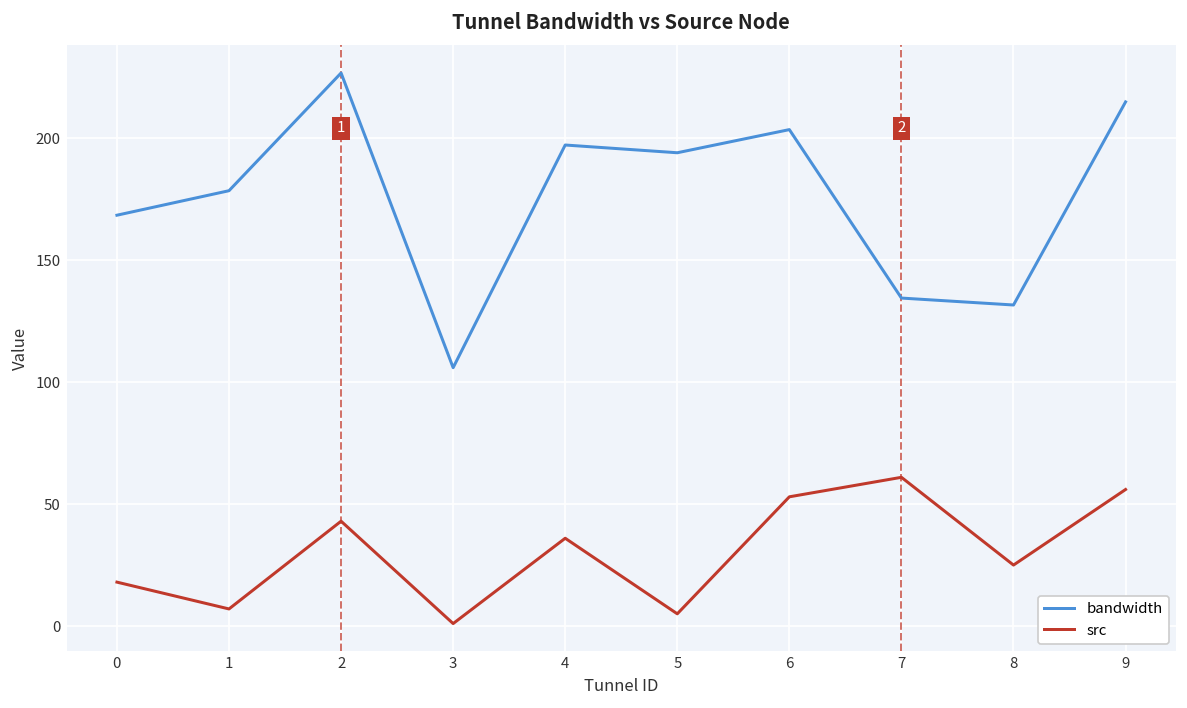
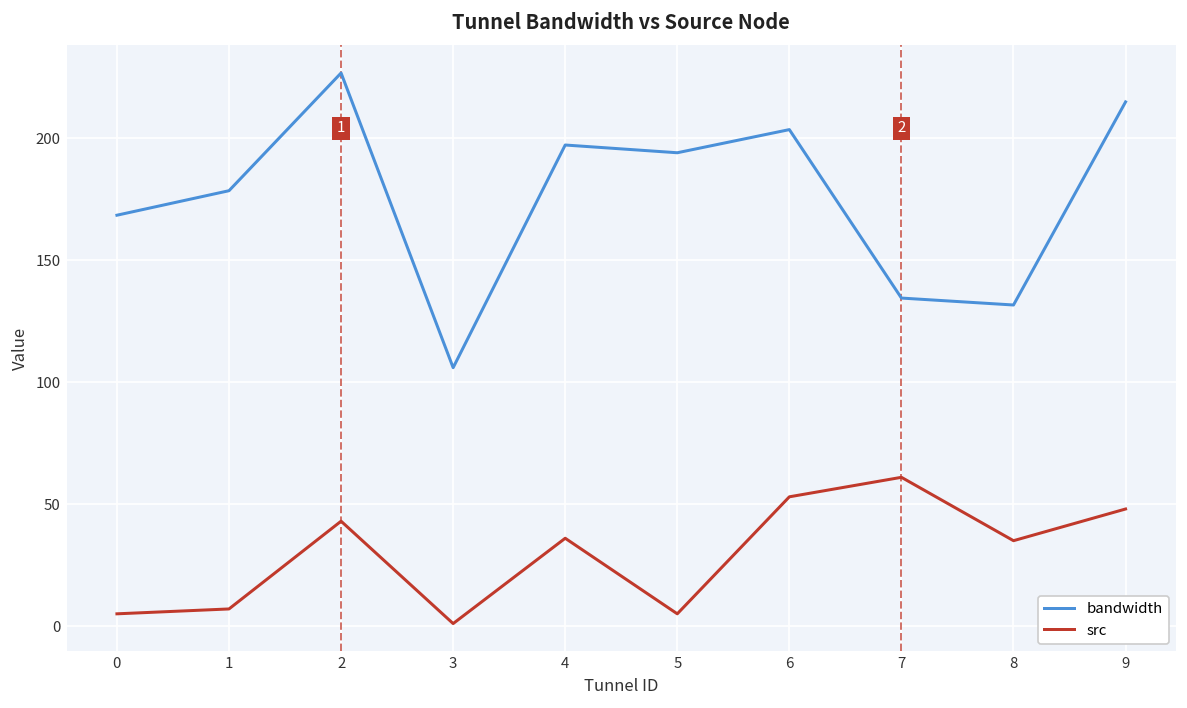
  {
    "bandwidth": {
      "0": 169,
      "1": 179,
      "2": 227,
      "3": 106,
      "4": 197,
      "5": 194,
      "6": 204,
      "7": 135,
      "8": 132,
      "9": 215
    },
    "src": {
-     "0": 18,
+     "0": 5,
      "1": 7,
      "2": 43,
      "3": 1,
      "4": 36,
      "5": 5,
      "6": 53,
      "7": 61,
-     "8": 25,
-     "9": 56
+     "8": 35,
+     "9": 48
    }
  }
